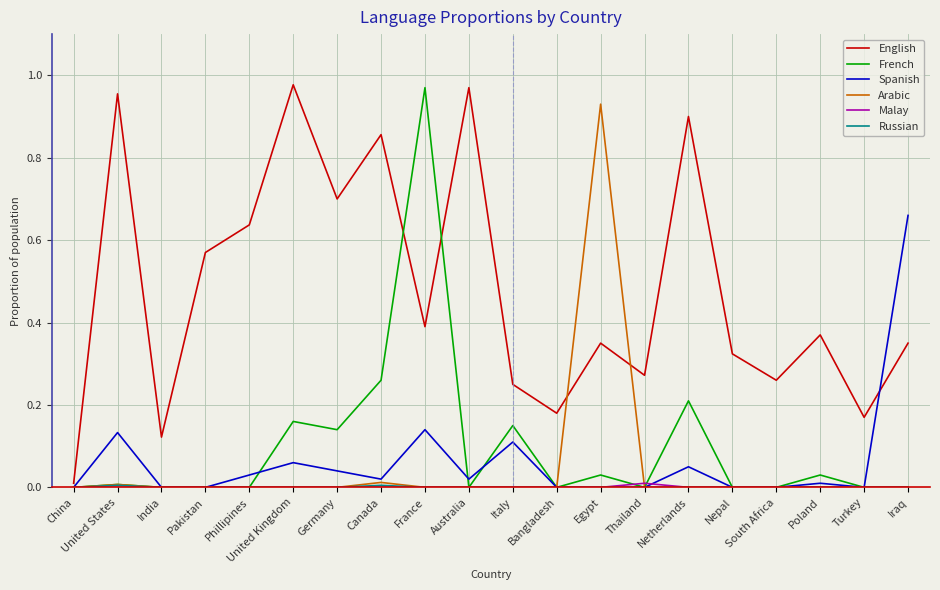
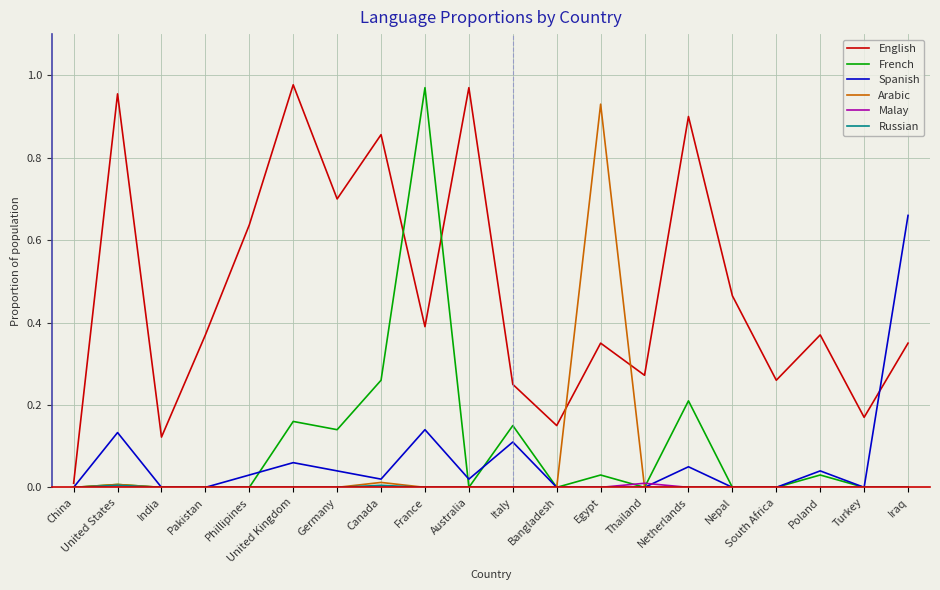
  {
    "English": {
      "China": 0.01,
      "United States": 0.96,
      "India": 0.12,
-     "Pakistan": 0.57,
+     "Pakistan": 0.37,
      "Phillipines": 0.64,
      "United Kingdom": 0.98,
      "Germany": 0.70,
      "Canada": 0.86,
      "France": 0.39,
      "Australia": 0.97,
      "Italy": 0.25,
-     "Bangladesh": 0.18,
+     "Bangladesh": 0.15,
      "Egypt": 0.35,
      "Thailand": 0.27,
      "Netherlands": 0.90,
-     "Nepal": 0.32,
+     "Nepal": 0.47,
      "South Africa": 0.26,
      "Poland": 0.37,
      "Turkey": 0.17,
      "Iraq": 0.35
    },
    "French": {
      "United Kingdom": 0.16,
      "Germany": 0.14,
      "Canada": 0.26,
      "France": 0.97,
      "Italy": 0.15,
      "Egypt": 0.03,
      "Netherlands": 0.21,
      "Poland": 0.03
    },
    "Spanish": {
      "United States": 0.13,
      "Phillipines": 0.03,
      "United Kingdom": 0.06,
      "Germany": 0.04,
      "Canada": 0.02,
      "France": 0.14,
      "Australia": 0.02,
      "Italy": 0.11,
      "Netherlands": 0.05,
-     "Poland": 0.01,
+     "Poland": 0.04,
      "Iraq": 0.66
    },
    "Arabic": {
      "Canada": 0.01,
      "Egypt": 0.93
    },
    "Malay": {
      "Thailand": 0.01
    }
  }
